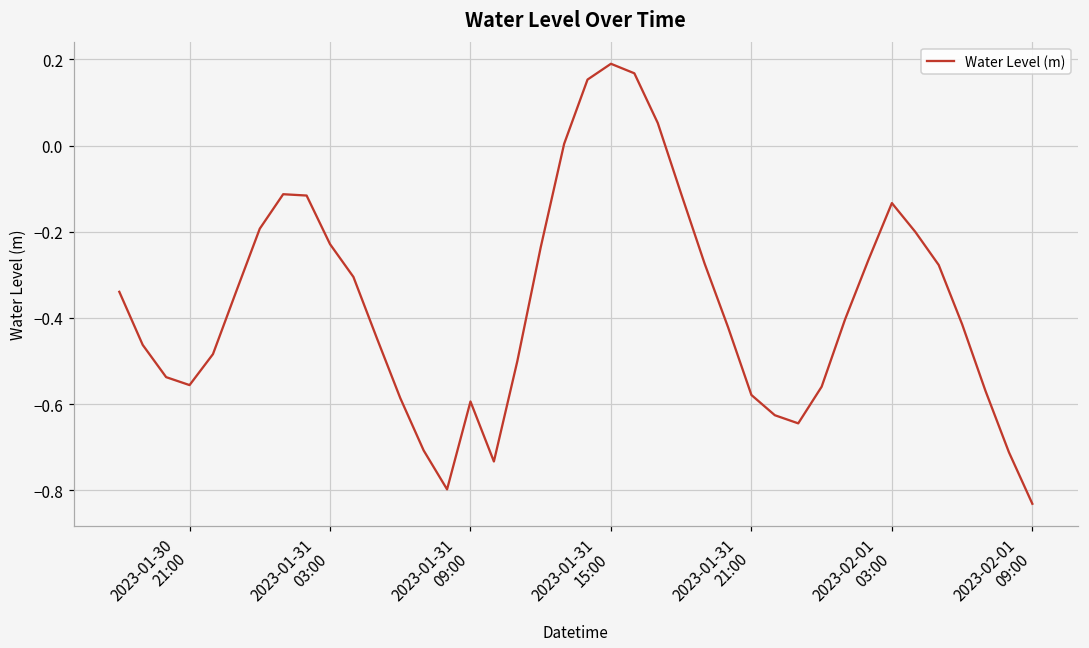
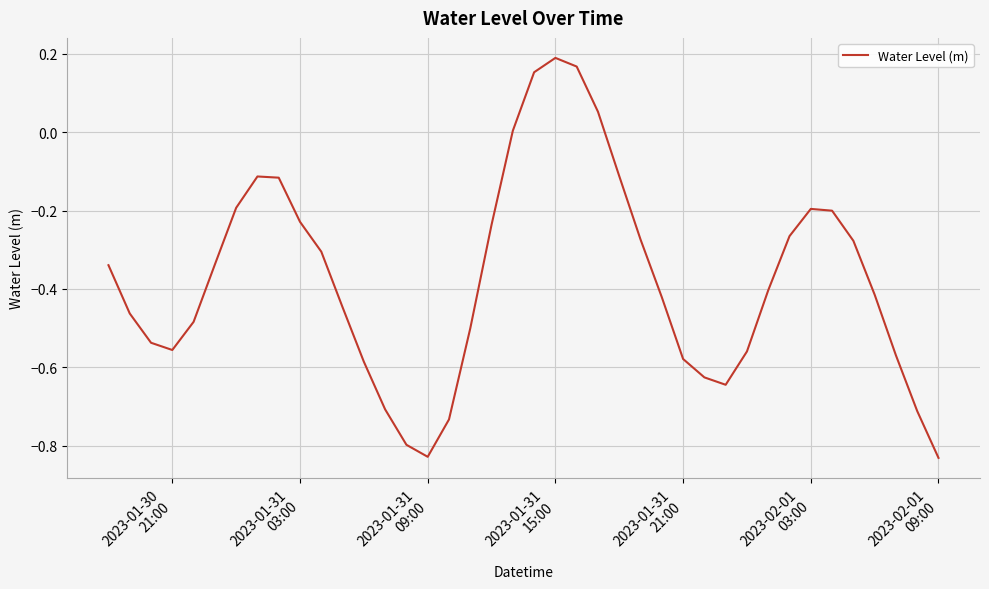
  {
    "2023-01-30 21:00": -0.56,
    "2023-01-31 03:00": -0.23,
-   "2023-01-31 09:00": -0.59,
+   "2023-01-31 09:00": -0.83,
    "2023-01-31 15:00": 0.19,
    "2023-01-31 21:00": -0.58,
-   "2023-02-01 03:00": -0.13,
+   "2023-02-01 03:00": -0.20,
    "2023-02-01 09:00": -0.83
  }
